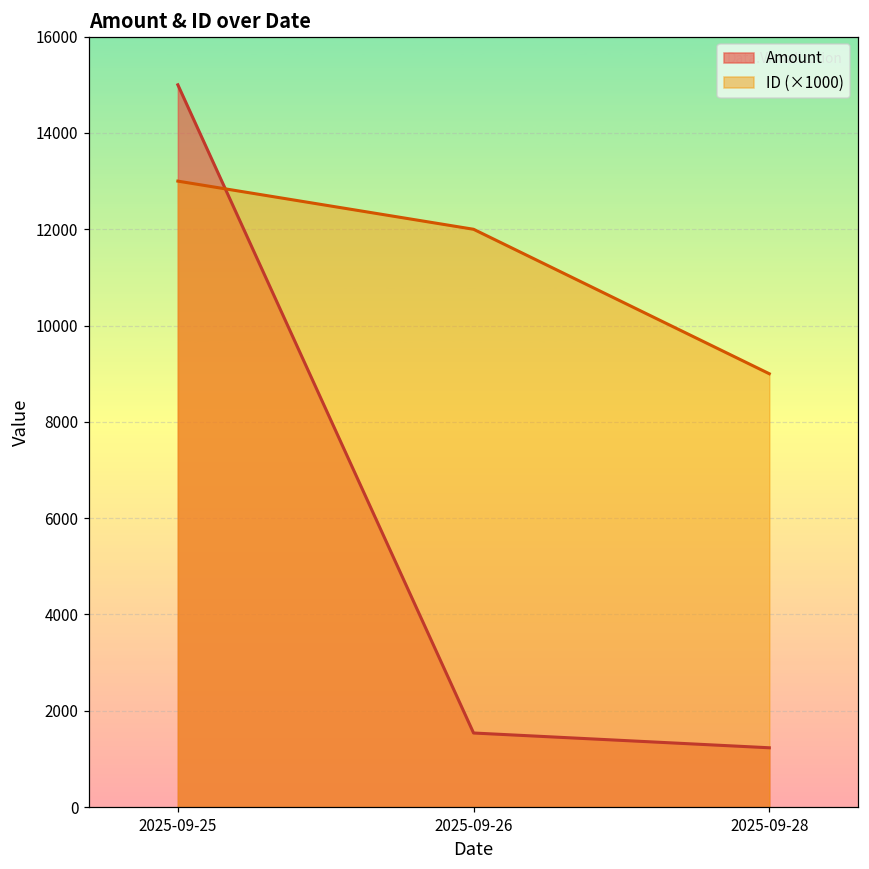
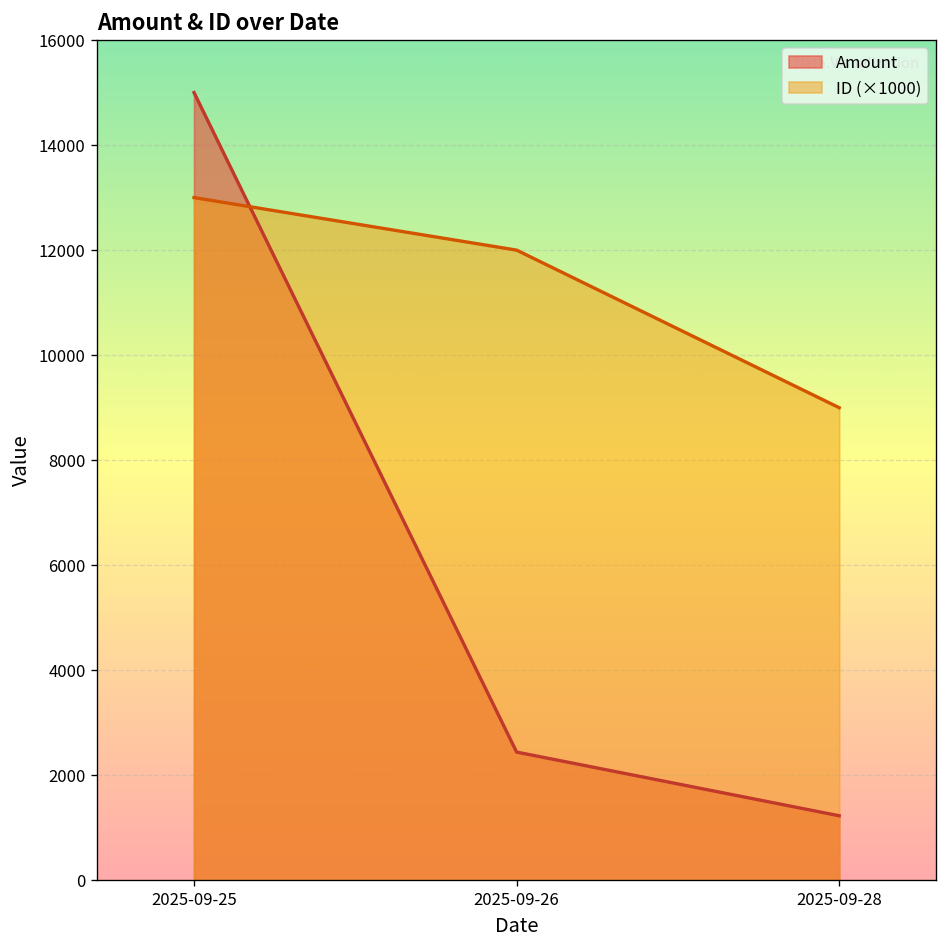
  {
    "Amount": {
      "2025-09-25": 15000,
-     "2025-09-26": 1500,
+     "2025-09-26": 2400,
      "2025-09-28": 1200
    },
    "ID (×1000)": {
      "2025-09-25": 13000,
      "2025-09-26": 12000,
      "2025-09-28": 9000
    }
  }
